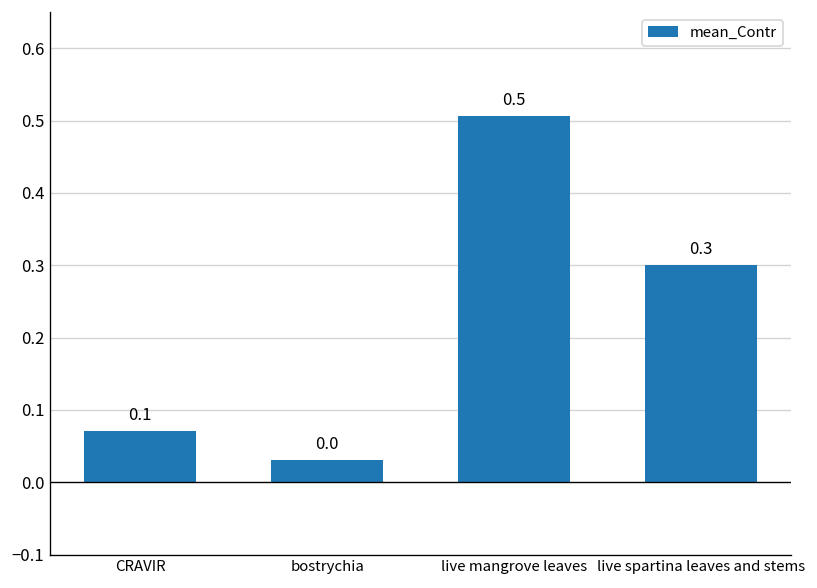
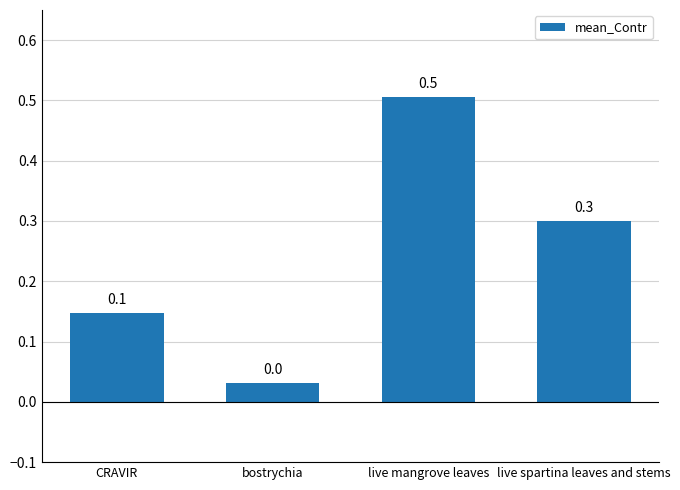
  {
-   "CRAVIR": 0.07
+   "CRAVIR": 0.15
  }
